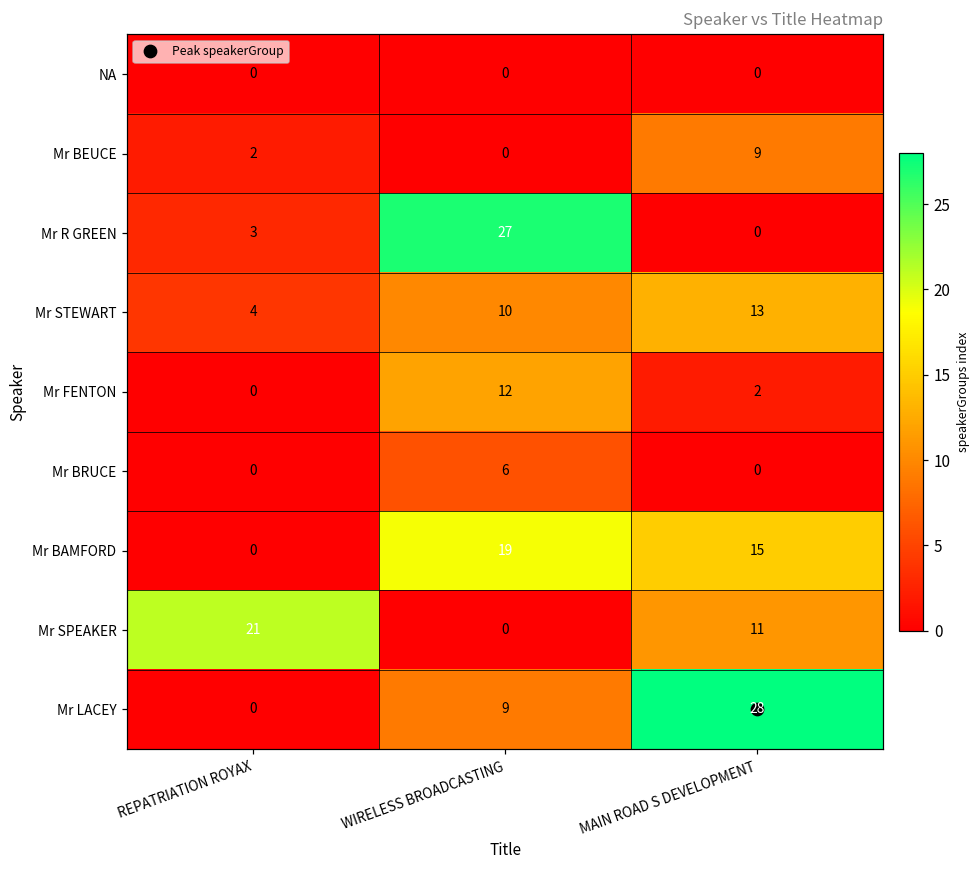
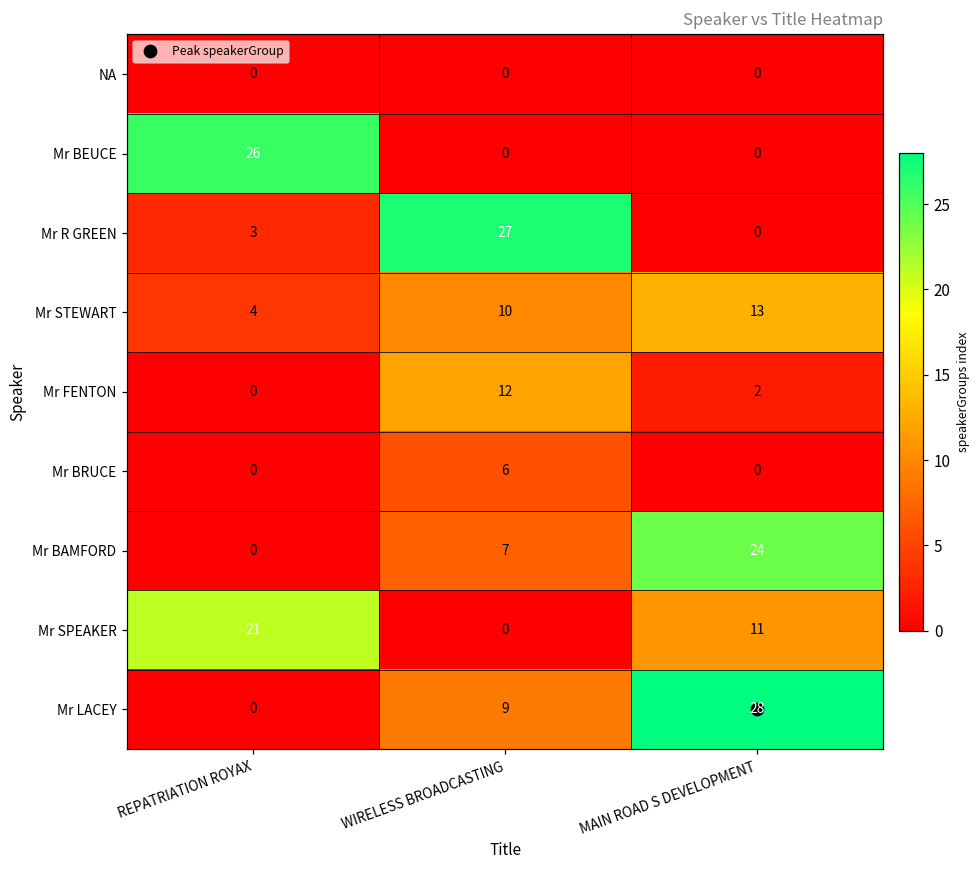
  {
    "NA": {
      "REPATRIATION ROYAX": 0,
      "WIRELESS BROADCASTING": 0,
      "MAIN ROAD S DEVELOPMENT": 0
    },
    "Mr BEUCE": {
-     "REPATRIATION ROYAX": 2,
+     "REPATRIATION ROYAX": 26,
      "WIRELESS BROADCASTING": 0,
-     "MAIN ROAD S DEVELOPMENT": 9
+     "MAIN ROAD S DEVELOPMENT": 0
    },
    "Mr R GREEN": {
      "REPATRIATION ROYAX": 3,
      "WIRELESS BROADCASTING": 27,
      "MAIN ROAD S DEVELOPMENT": 0
    },
    "Mr STEWART": {
      "REPATRIATION ROYAX": 4,
      "WIRELESS BROADCASTING": 10,
      "MAIN ROAD S DEVELOPMENT": 13
    },
    "Mr FENTON": {
      "REPATRIATION ROYAX": 0,
      "WIRELESS BROADCASTING": 12,
      "MAIN ROAD S DEVELOPMENT": 2
    },
    "Mr BRUCE": {
      "REPATRIATION ROYAX": 0,
      "WIRELESS BROADCASTING": 6,
      "MAIN ROAD S DEVELOPMENT": 0
    },
    "Mr BAMFORD": {
      "REPATRIATION ROYAX": 0,
-     "WIRELESS BROADCASTING": 19,
-     "MAIN ROAD S DEVELOPMENT": 15
+     "WIRELESS BROADCASTING": 7,
+     "MAIN ROAD S DEVELOPMENT": 24
    },
    "Mr SPEAKER": {
      "REPATRIATION ROYAX": 21,
      "WIRELESS BROADCASTING": 0,
      "MAIN ROAD S DEVELOPMENT": 11
    },
    "Mr LACEY": {
      "REPATRIATION ROYAX": 0,
      "WIRELESS BROADCASTING": 9
    }
  }
